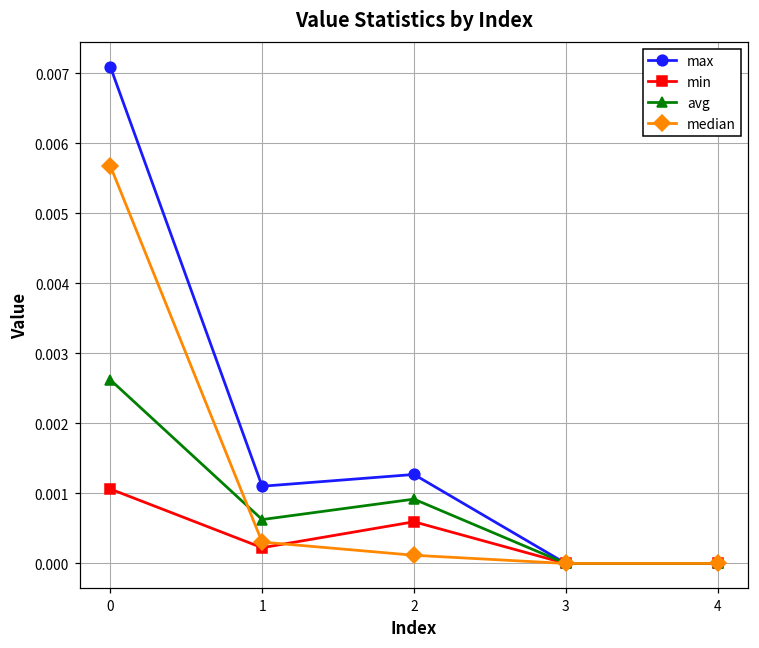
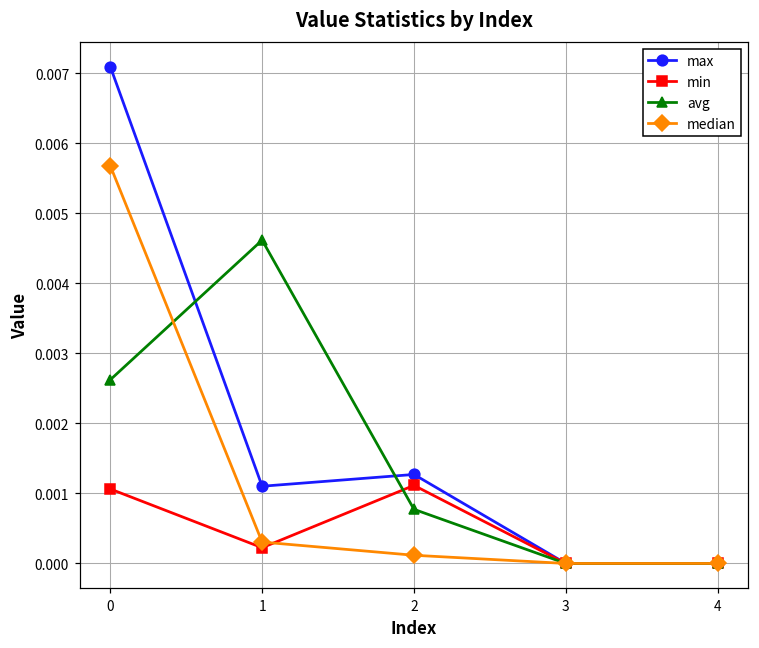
  {
    "max": {
      "0": 0.0071,
      "1": 0.0011,
      "2": 0.0013
    },
    "min": {
      "0": 0.0011,
      "1": 0.0002,
-     "2": 0.0006
+     "2": 0.0011
    },
    "avg": {
      "0": 0.0026,
-     "1": 0.0006,
-     "2": 0.0009
+     "1": 0.0046,
+     "2": 0.0008
    },
    "median": {
      "0": 0.0057,
      "1": 0.0003,
      "2": 0.0001
    }
  }
